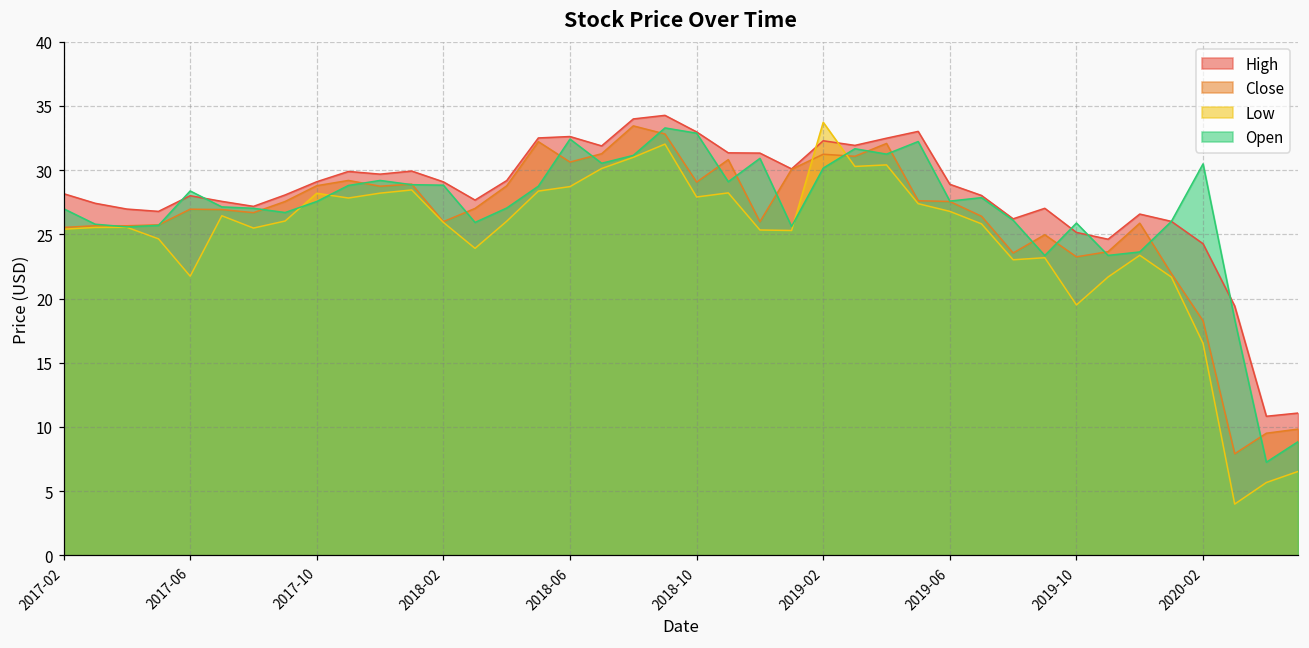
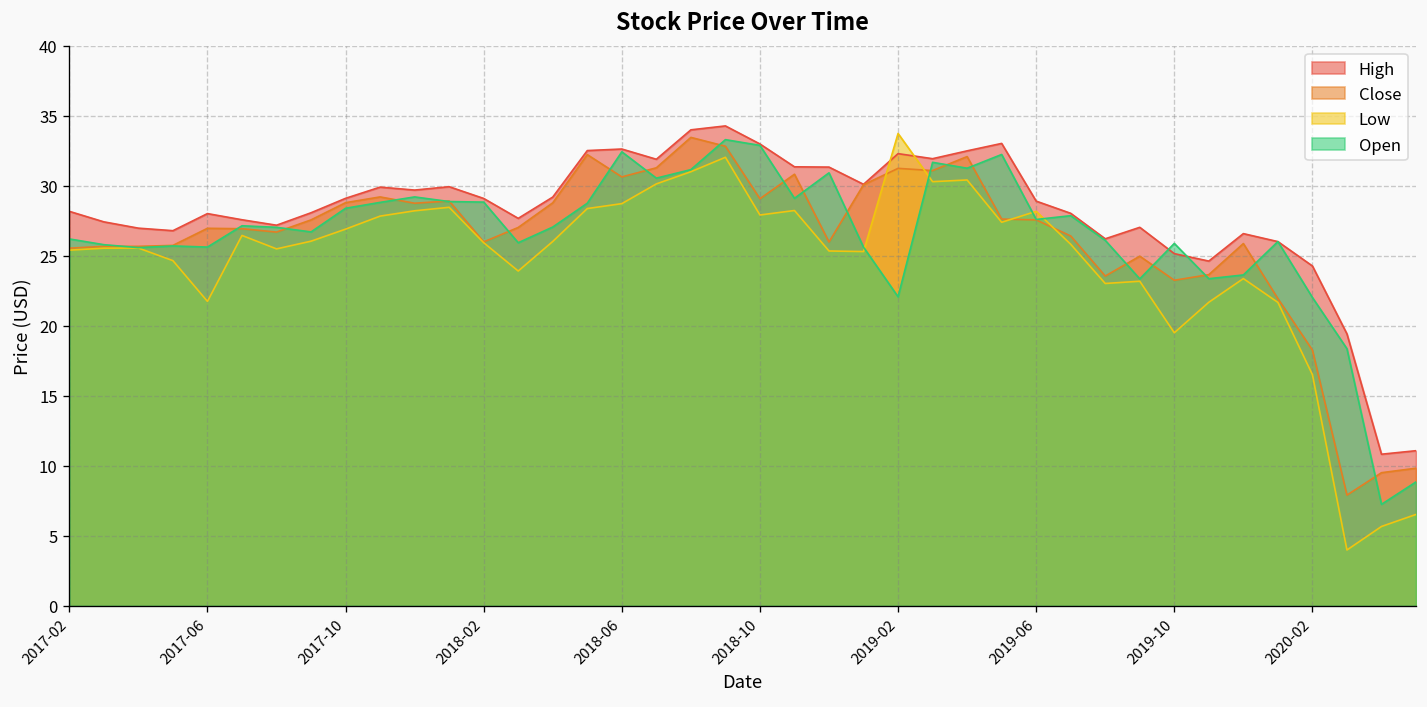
  {
    "Low": {
      "2017-06": 21.7,
-     "2017-10": 28.2,
+     "2017-10": 26.9,
      "2018-06": 28.7,
      "2018-10": 27.9,
      "2019-02": 33.7,
-     "2019-06": 26.8,
+     "2019-06": 28.2,
      "2019-10": 19.5,
      "2020-02": 16.5
    },
    "Open": {
-     "2017-02": 27.0,
-     "2017-06": 28.4,
-     "2017-10": 27.6,
+     "2017-02": 26.2,
+     "2017-06": 25.6,
+     "2017-10": 28.4,
      "2018-02": 28.8,
-     "2019-02": 30.2,
+     "2019-02": 22.1,
      "2019-10": 25.9,
-     "2020-02": 30.5
+     "2020-02": 22.0
    }
  }
